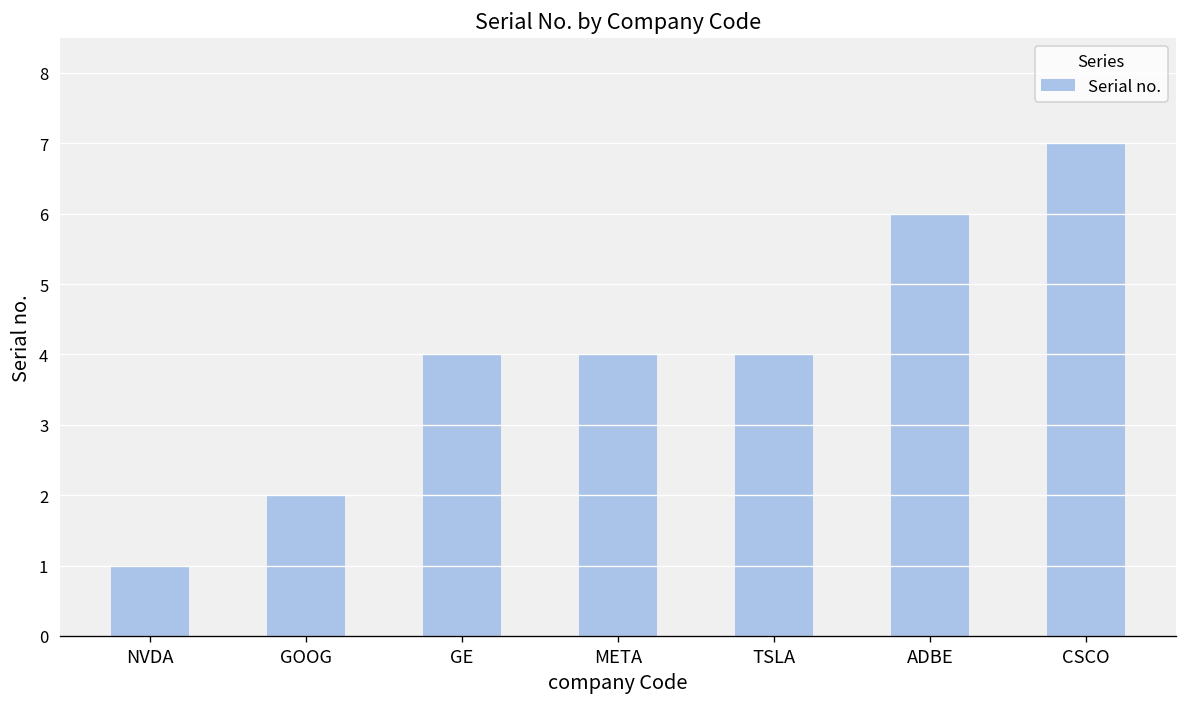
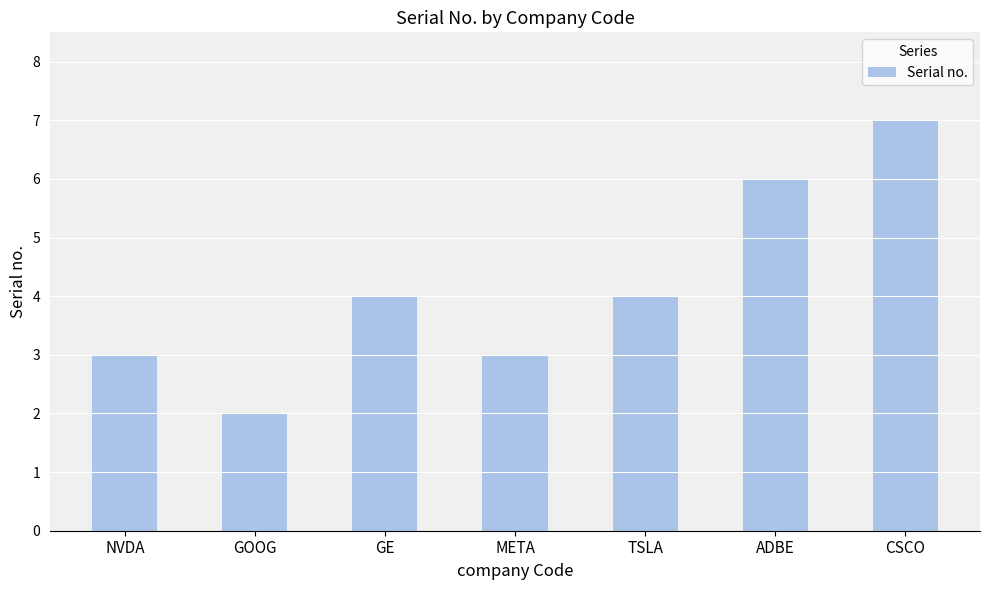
  {
-   "NVDA": 1,
+   "NVDA": 3,
    "GOOG": 2,
    "GE": 4,
-   "META": 4,
+   "META": 3,
    "TSLA": 4,
    "ADBE": 6,
    "CSCO": 7
  }
